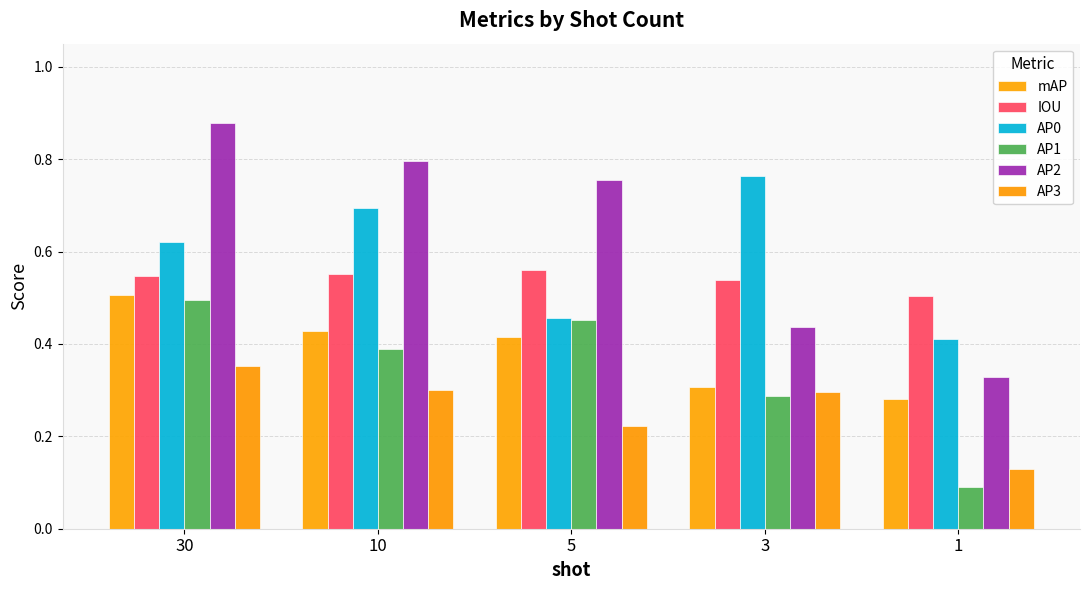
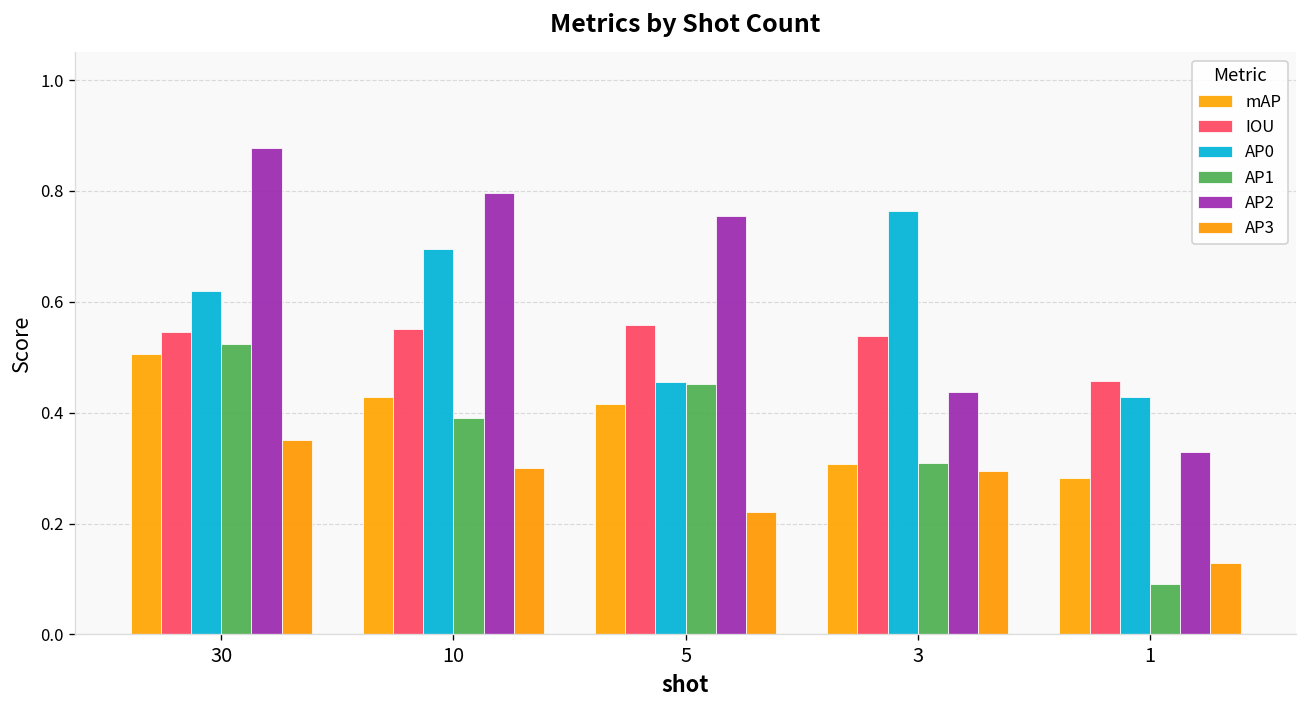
  {
    "IOU": {
      "30": 0.55,
      "10": 0.55,
      "5": 0.56,
      "3": 0.54,
-     "1": 0.50
+     "1": 0.46
    },
    "AP0": {
      "30": 0.62,
      "10": 0.70,
      "5": 0.46,
      "3": 0.76,
-     "1": 0.41
+     "1": 0.43
    },
    "AP1": {
-     "30": 0.50,
+     "30": 0.52,
      "10": 0.39,
      "5": 0.45,
-     "3": 0.29,
+     "3": 0.31,
      "1": 0.09
    },
    "AP2": {
      "30": 0.88,
      "10": 0.80,
      "5": 0.75,
      "3": 0.44,
      "1": 0.33
    }
  }
